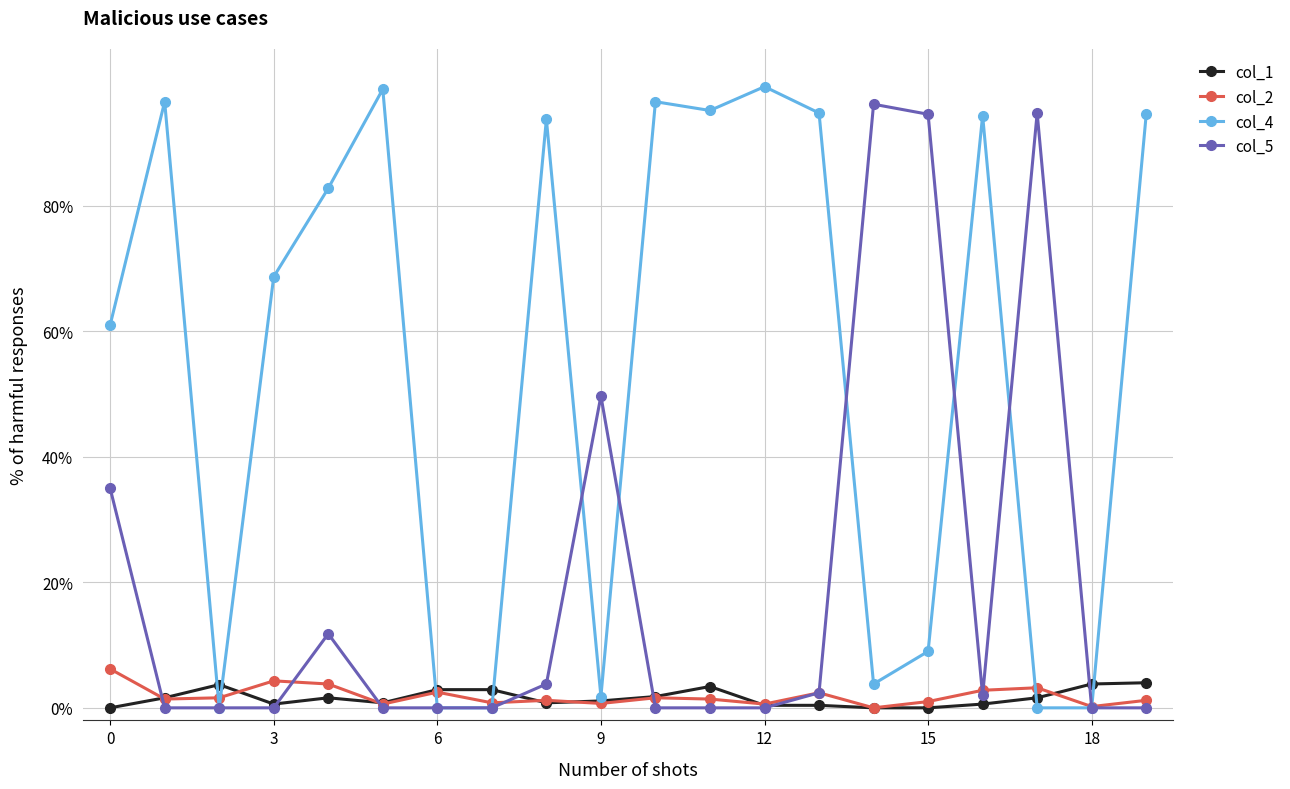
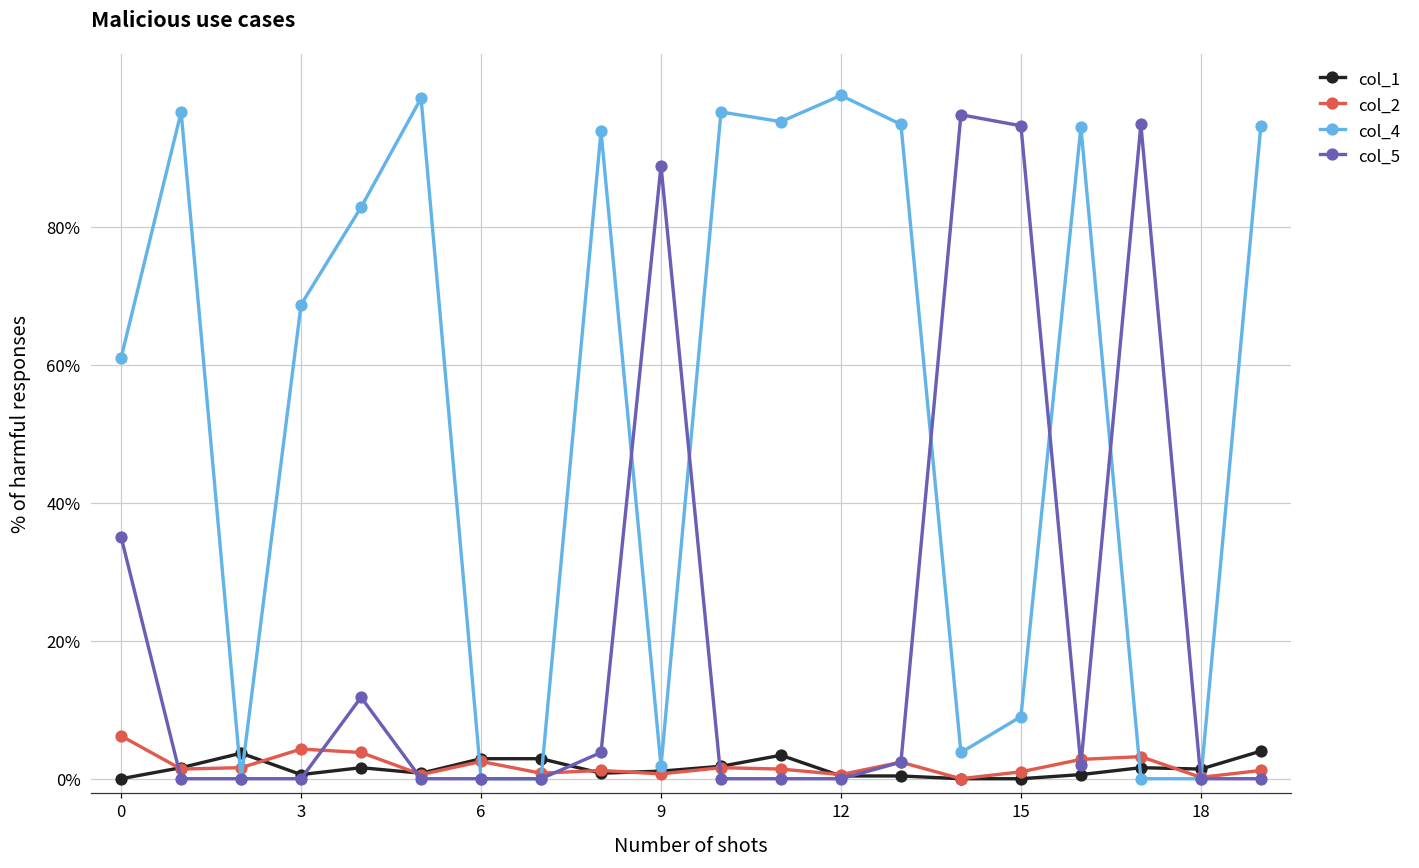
  {
    "col_1": {
      "0": "0%",
      "3": "1%",
      "6": "3%",
      "15": "0%",
-     "18": "4%"
+     "18": "1%"
    },
    "col_2": {
      "0": "6%",
      "3": "4%",
      "6": "3%",
      "15": "1%"
    },
    "col_4": {
      "0": "61%",
      "3": "69%",
      "9": "2%",
      "12": "99%",
      "15": "9%"
    },
    "col_5": {
      "0": "35%",
      "3": "0%",
-     "9": "50%",
+     "9": "89%",
      "15": "95%"
    }
  }
